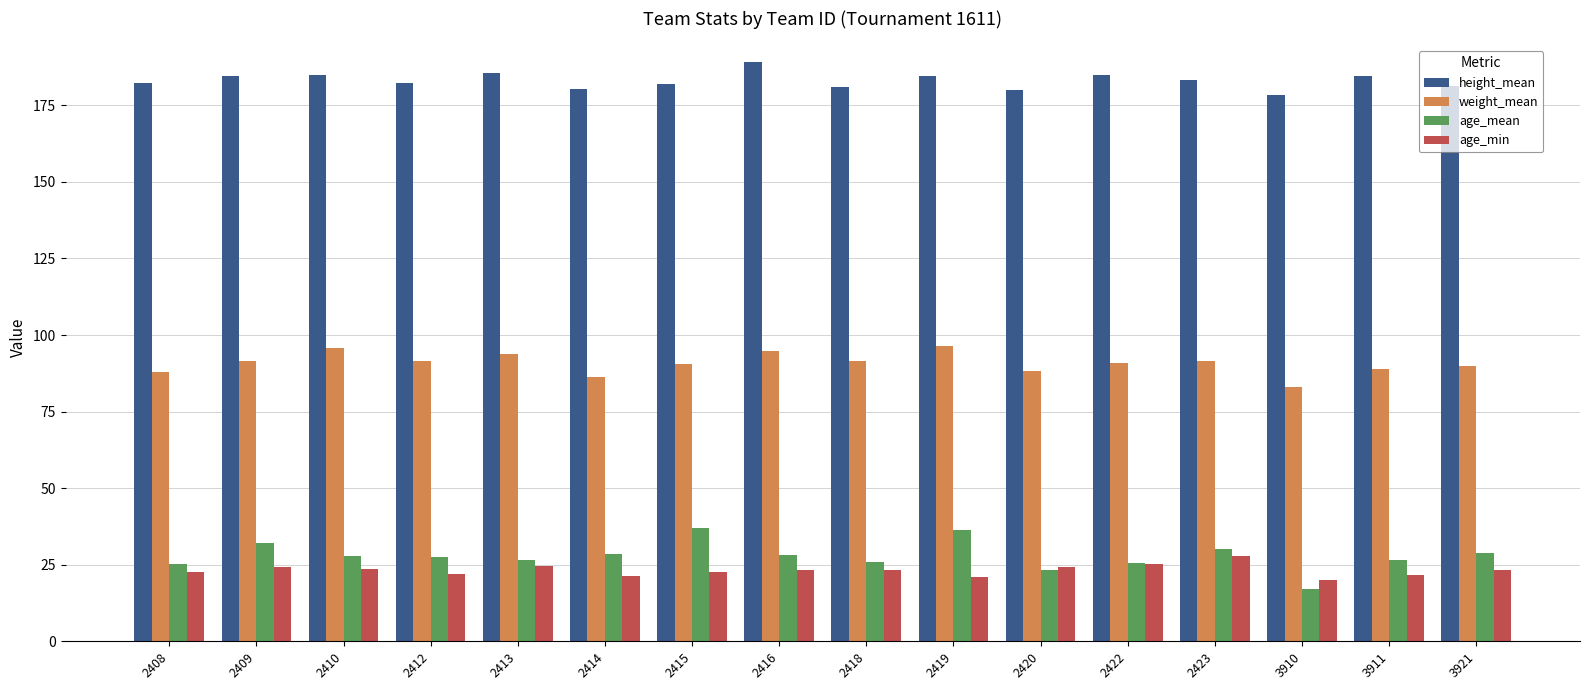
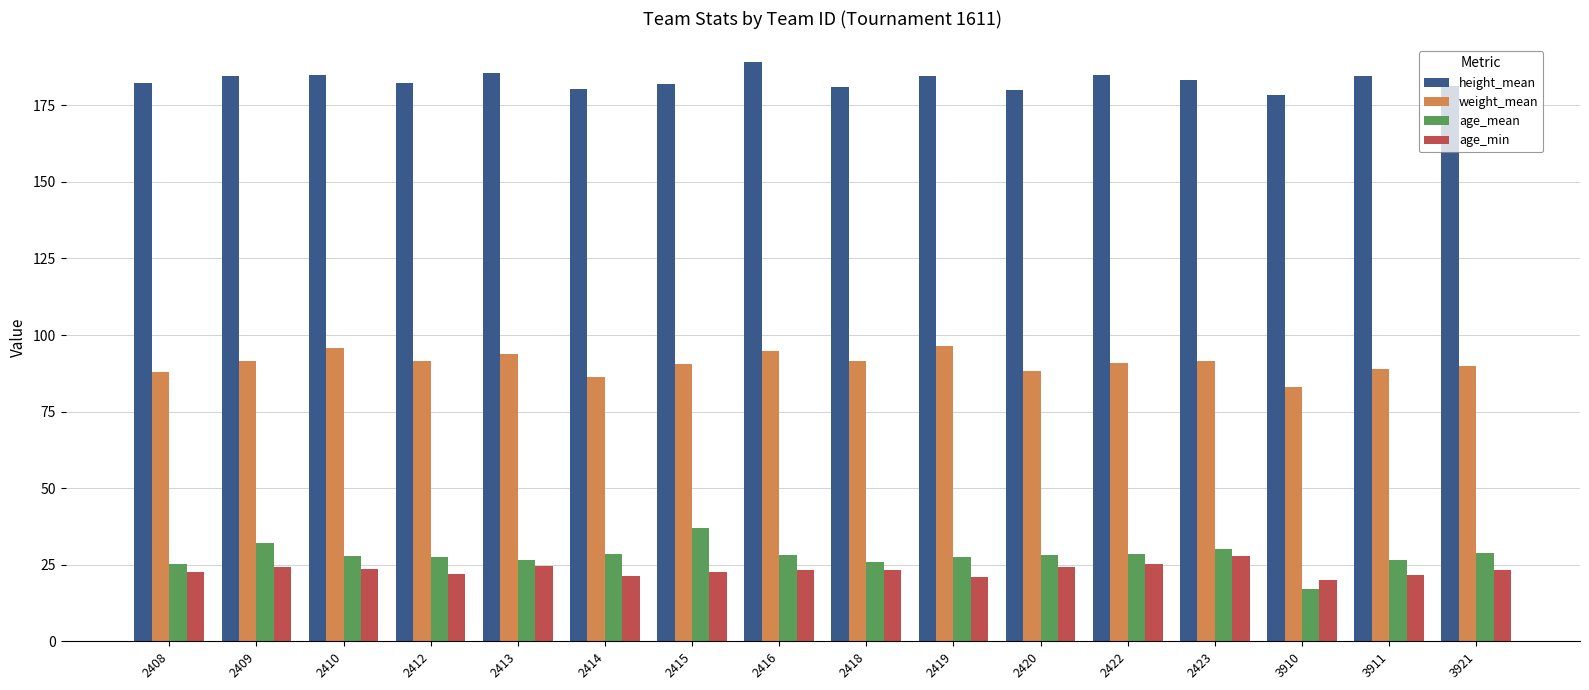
  {
    "height_mean": {
      "2408": 182,
      "2409": 185,
      "2410": 185,
      "2412": 182,
      "2413": 185,
      "2414": 180,
      "2415": 182,
      "2416": 189,
      "2418": 181,
      "2419": 185,
      "2420": 180,
      "2422": 185,
      "2423": 183,
      "3910": 178,
      "3911": 185
    },
    "age_mean": {
      "2408": 25,
      "2409": 32,
      "2410": 28,
      "2412": 27,
      "2413": 27,
      "2414": 28,
      "2415": 37,
      "2416": 28,
      "2418": 26,
-     "2419": 36,
-     "2420": 23,
-     "2422": 25,
+     "2419": 28,
+     "2420": 28,
+     "2422": 28,
      "2423": 30,
      "3910": 17,
      "3911": 26,
      "3921": 29
    }
  }
